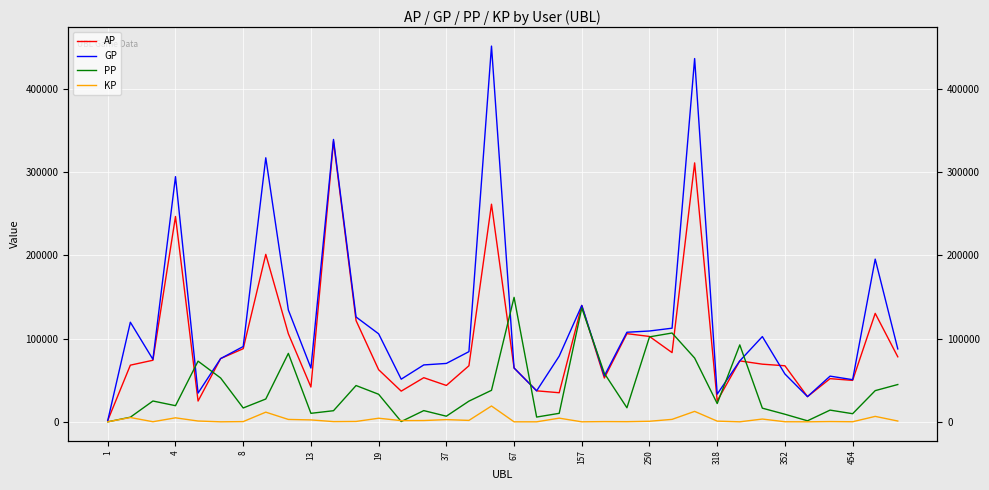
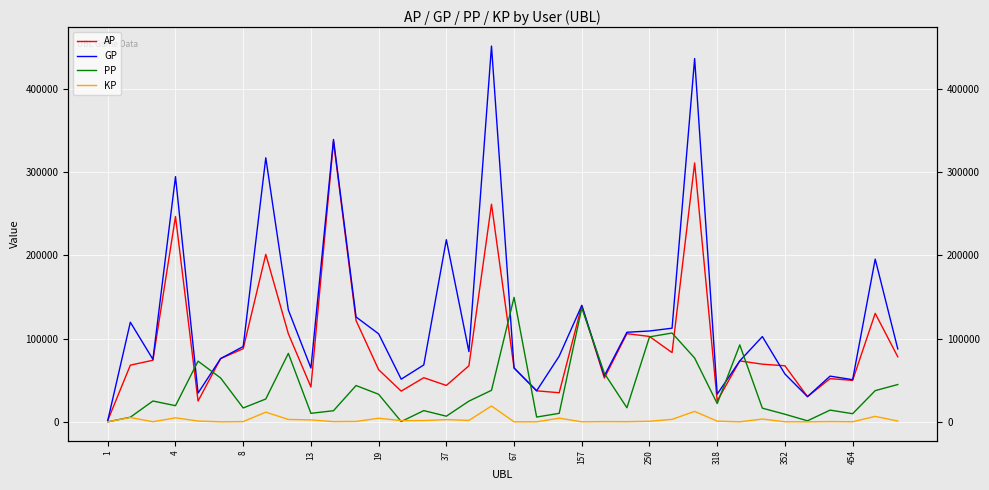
  {
    "AP": {
      "37": 40000,
      "318": 30000,
      "352": 70000
    },
    "GP": {
-     "37": 70000,
+     "37": 220000,
      "250": 110000,
      "318": 30000,
      "352": 60000
    },
    "PP": {
      "37": 10000,
      "67": 150000,
      "318": 20000,
      "352": 10000,
      "454": 10000
    },
    "KP": {
      "37": 0,
      "67": 0,
      "157": 0,
      "250": 0,
      "318": 0,
      "352": 0,
      "454": 0
    }
  }
